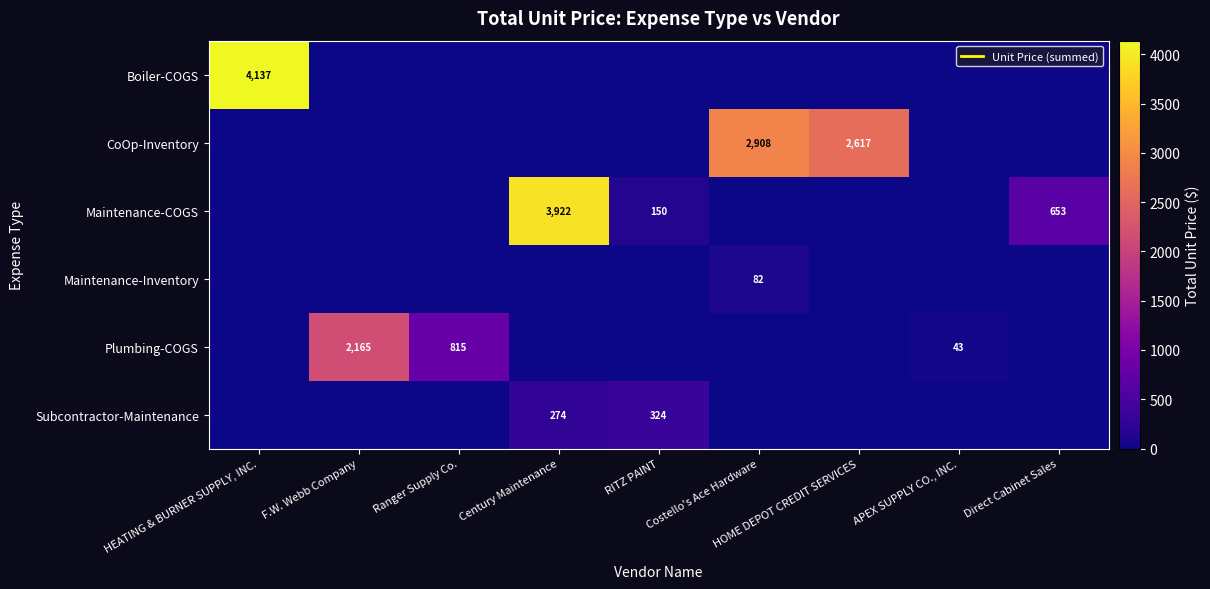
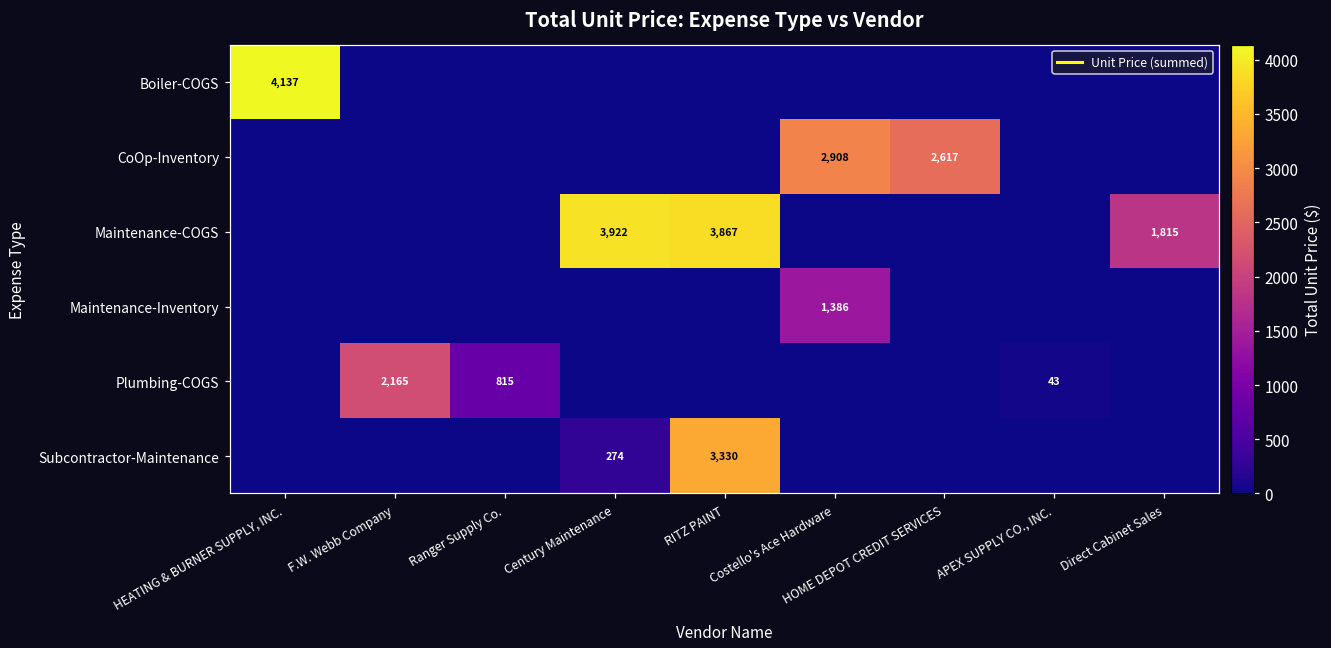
  {
    "Boiler-COGS": {
      "HEATING & BURNER SUPPLY, INC.": "4,137"
    },
    "CoOp-Inventory": {
      "Costello's Ace Hardware": "2,908",
      "HOME DEPOT CREDIT SERVICES": "2,617"
    },
    "Maintenance-COGS": {
      "Century Maintenance": "3,922",
-     "RITZ PAINT": "150",
-     "Direct Cabinet Sales": "653"
+     "RITZ PAINT": "3,867",
+     "Direct Cabinet Sales": "1,815"
    },
    "Maintenance-Inventory": {
-     "Costello's Ace Hardware": "82"
+     "Costello's Ace Hardware": "1,386"
    },
    "Plumbing-COGS": {
      "F.W. Webb Company": "2,165",
      "Ranger Supply Co.": "815",
      "APEX SUPPLY CO., INC.": "43"
    },
    "Subcontractor-Maintenance": {
      "Century Maintenance": "274",
-     "RITZ PAINT": "324"
+     "RITZ PAINT": "3,330"
    }
  }
